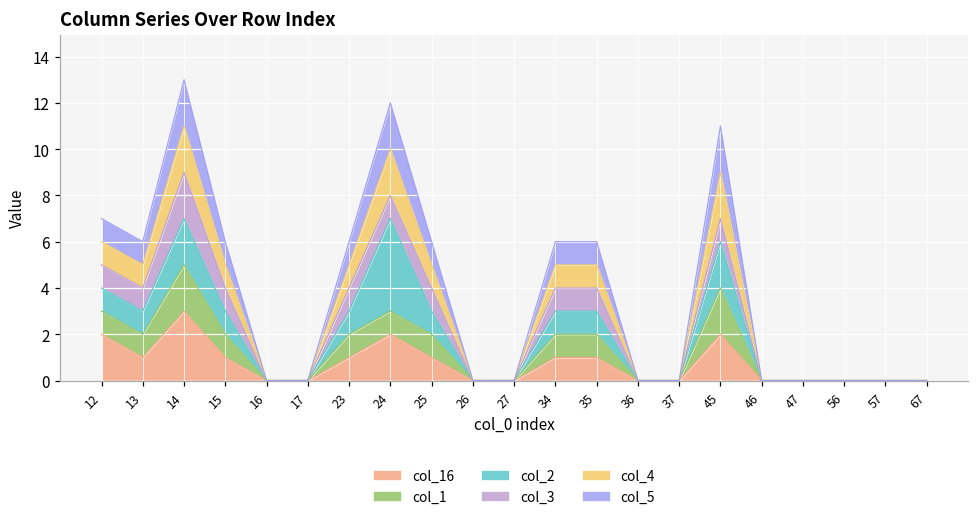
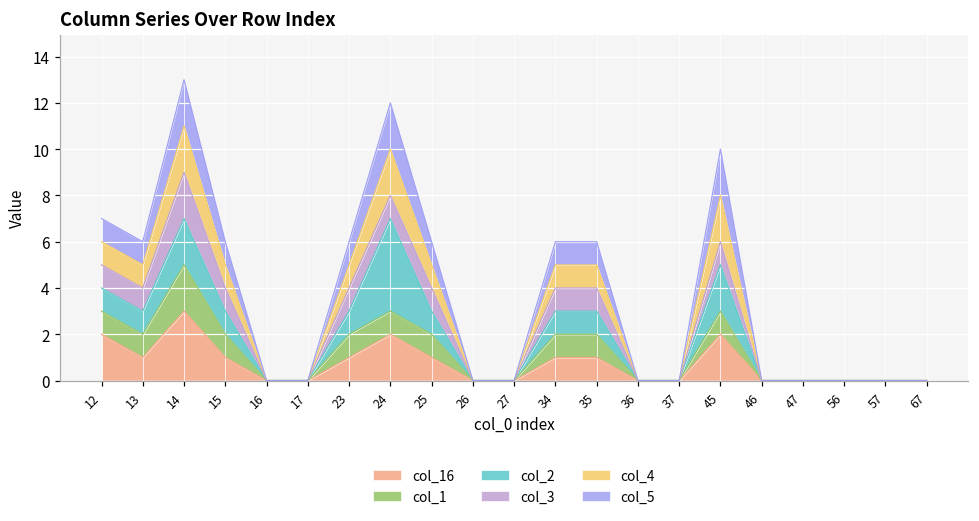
  {
    "col_1": {
      "12": 1,
      "13": 1,
      "14": 2,
      "15": 1,
      "23": 1,
      "24": 1,
      "25": 1,
      "34": 1,
      "35": 1,
-     "45": 2
+     "45": 1
    },
    "col_2": {
      "12": 1,
      "13": 1,
      "14": 2,
      "15": 1,
      "23": 1,
      "24": 4,
      "25": 1,
      "34": 1,
      "35": 1,
      "45": 2
    }
  }
